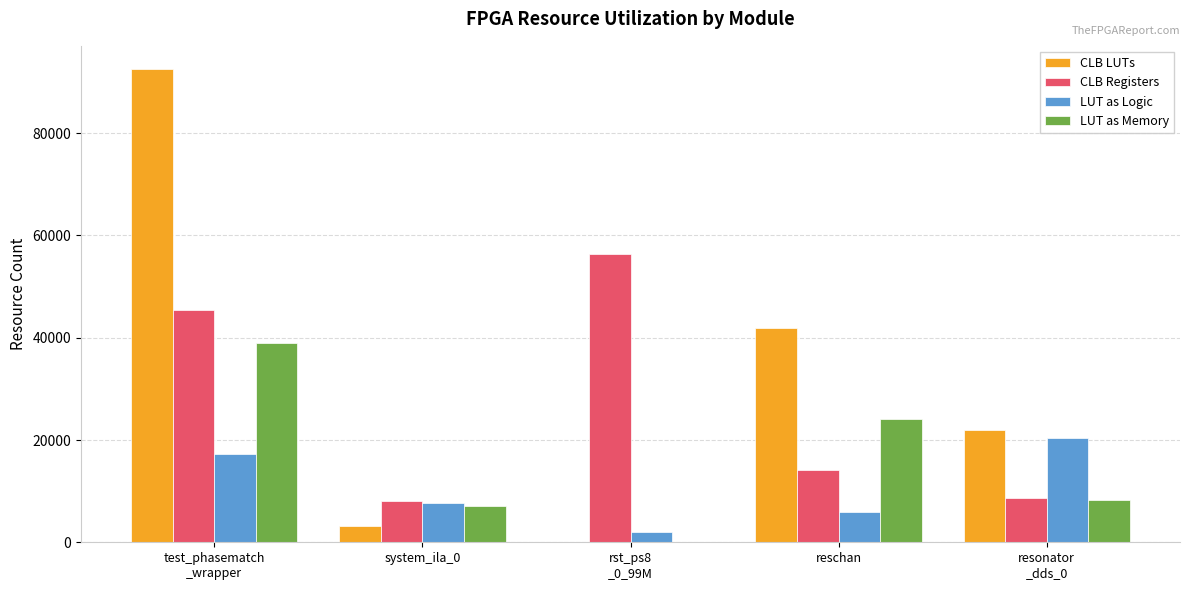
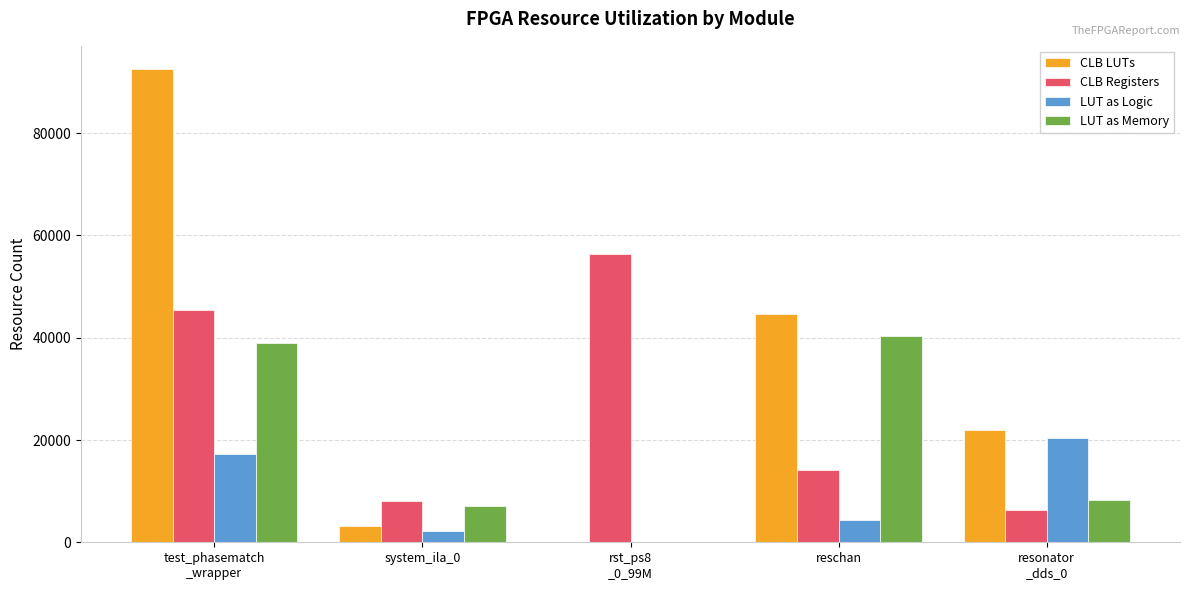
  {
    "CLB LUTs": {
      "test_phasematch _wrapper": 92000,
      "system_ila_0": 3000,
-     "reschan": 42000,
+     "reschan": 45000,
      "resonator _dds_0": 22000
    },
    "CLB Registers": {
      "test_phasematch _wrapper": 45000,
      "system_ila_0": 8000,
      "rst_ps8 _0_99M": 56000,
      "reschan": 14000,
-     "resonator _dds_0": 9000
+     "resonator _dds_0": 6000
    },
    "LUT as Logic": {
      "test_phasematch _wrapper": 17000,
-     "system_ila_0": 8000,
-     "rst_ps8 _0_99M": 2000,
-     "reschan": 6000,
+     "system_ila_0": 2000,
+     "rst_ps8 _0_99M": 0,
+     "reschan": 4000,
      "resonator _dds_0": 20000
    },
    "LUT as Memory": {
      "test_phasematch _wrapper": 39000,
      "system_ila_0": 7000,
-     "reschan": 24000,
+     "reschan": 40000,
      "resonator _dds_0": 8000
    }
  }
